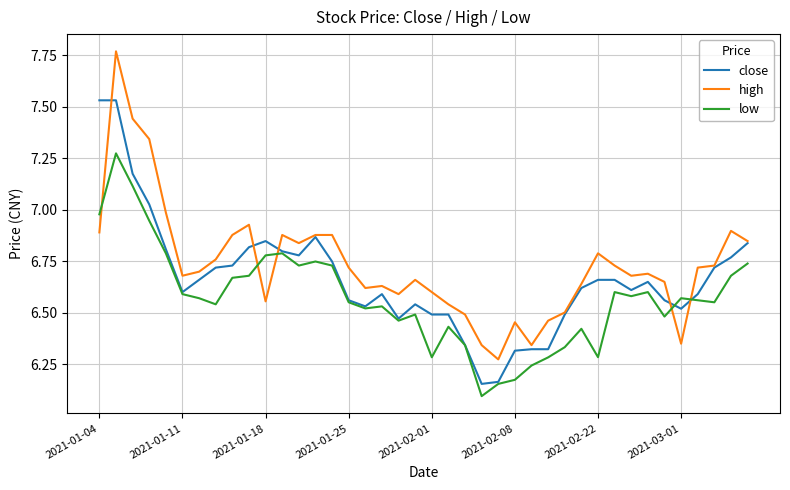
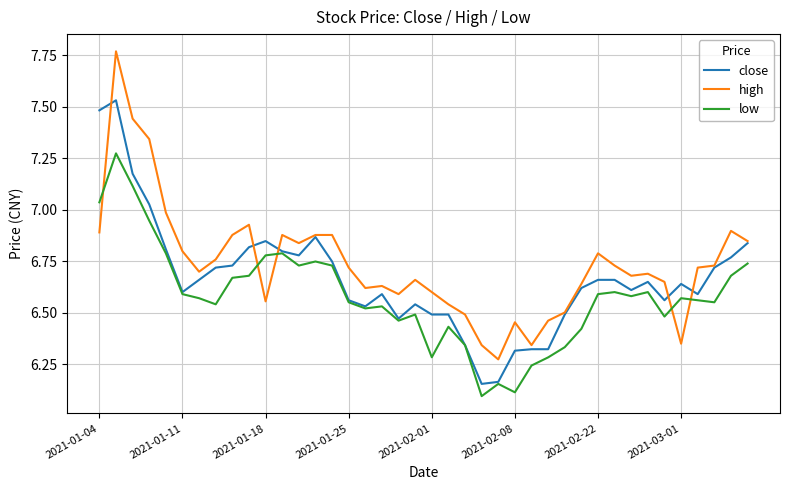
  {
    "close": {
-     "2021-01-04": 7.53,
+     "2021-01-04": 7.48,
      "2021-01-18": 6.85,
      "2021-02-01": 6.49,
      "2021-02-08": 6.32,
      "2021-02-22": 6.66,
-     "2021-03-01": 6.52
+     "2021-03-01": 6.64
    },
    "high": {
      "2021-01-04": 6.89,
-     "2021-01-11": 6.68,
+     "2021-01-11": 6.80,
      "2021-01-18": 6.56,
      "2021-01-25": 6.72,
      "2021-02-01": 6.60,
      "2021-02-08": 6.45,
      "2021-02-22": 6.79,
      "2021-03-01": 6.35
    },
    "low": {
-     "2021-01-04": 6.98,
+     "2021-01-04": 7.04,
      "2021-01-18": 6.78,
      "2021-02-01": 6.28,
-     "2021-02-08": 6.17,
-     "2021-02-22": 6.28,
+     "2021-02-08": 6.11,
+     "2021-02-22": 6.59,
      "2021-03-01": 6.57
    }
  }
